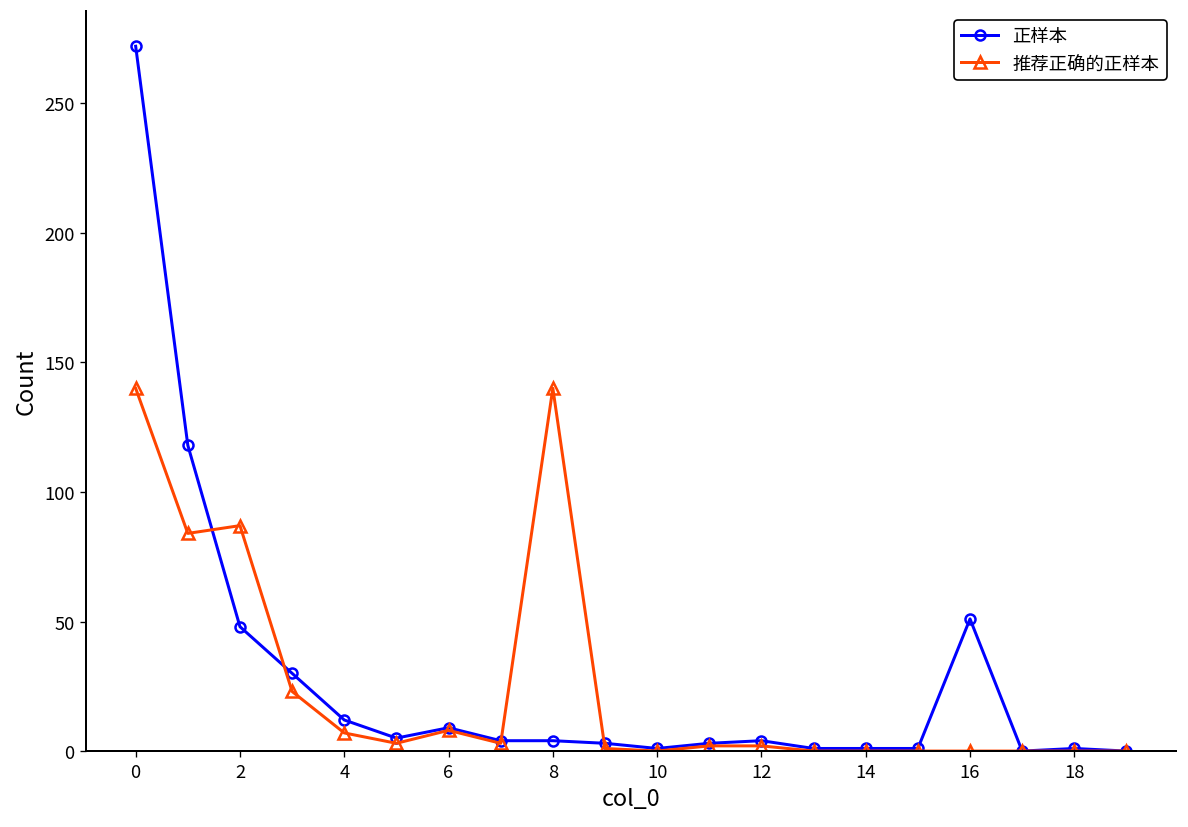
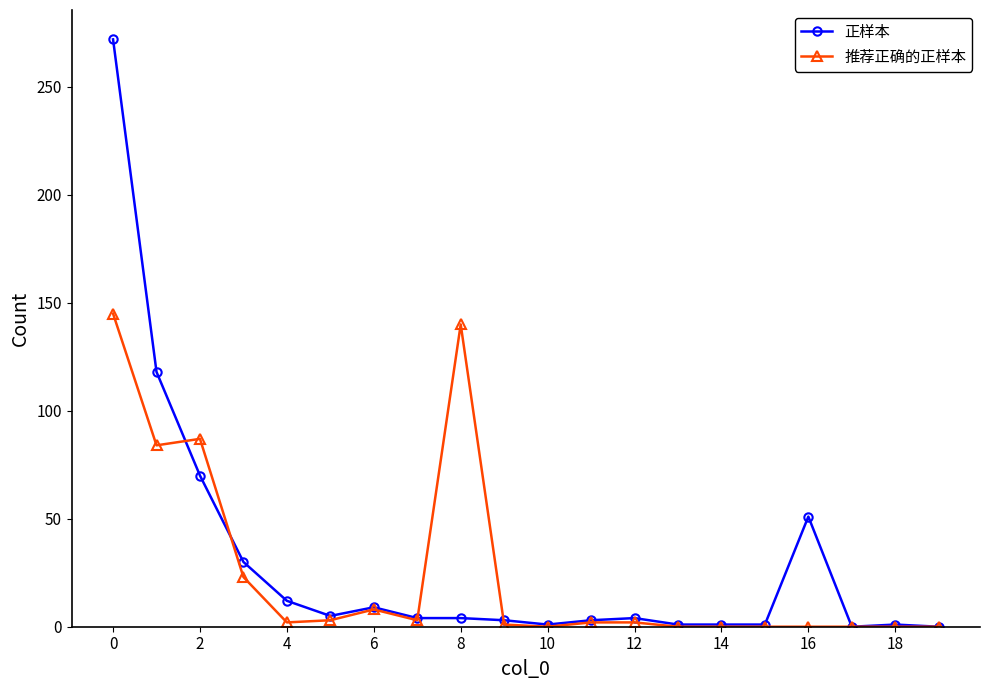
  {
    "正样本": {
      "0": 272,
-     "2": 48,
+     "2": 70,
      "4": 12,
      "8": 4,
      "12": 4,
      "16": 51
    },
    "推荐正确的正样本": {
-     "0": 140,
+     "0": 145,
      "2": 87,
-     "4": 7,
+     "4": 2,
      "8": 140,
      "12": 2,
      "16": 0
    }
  }
